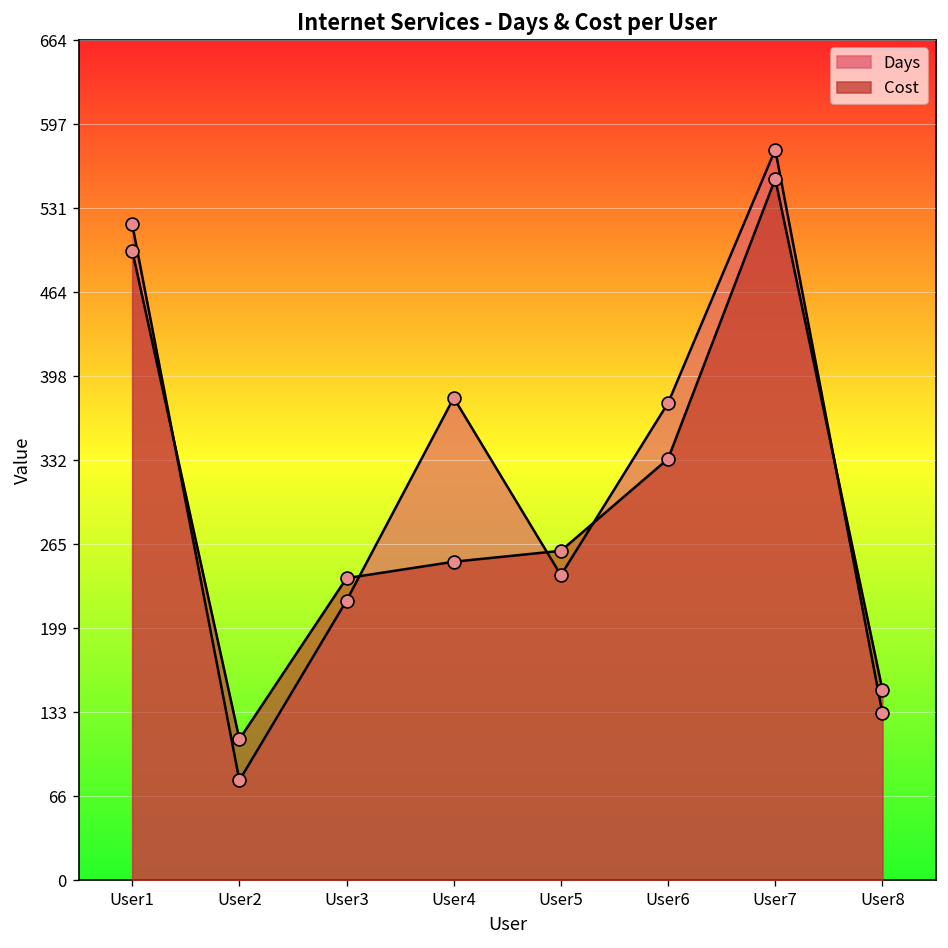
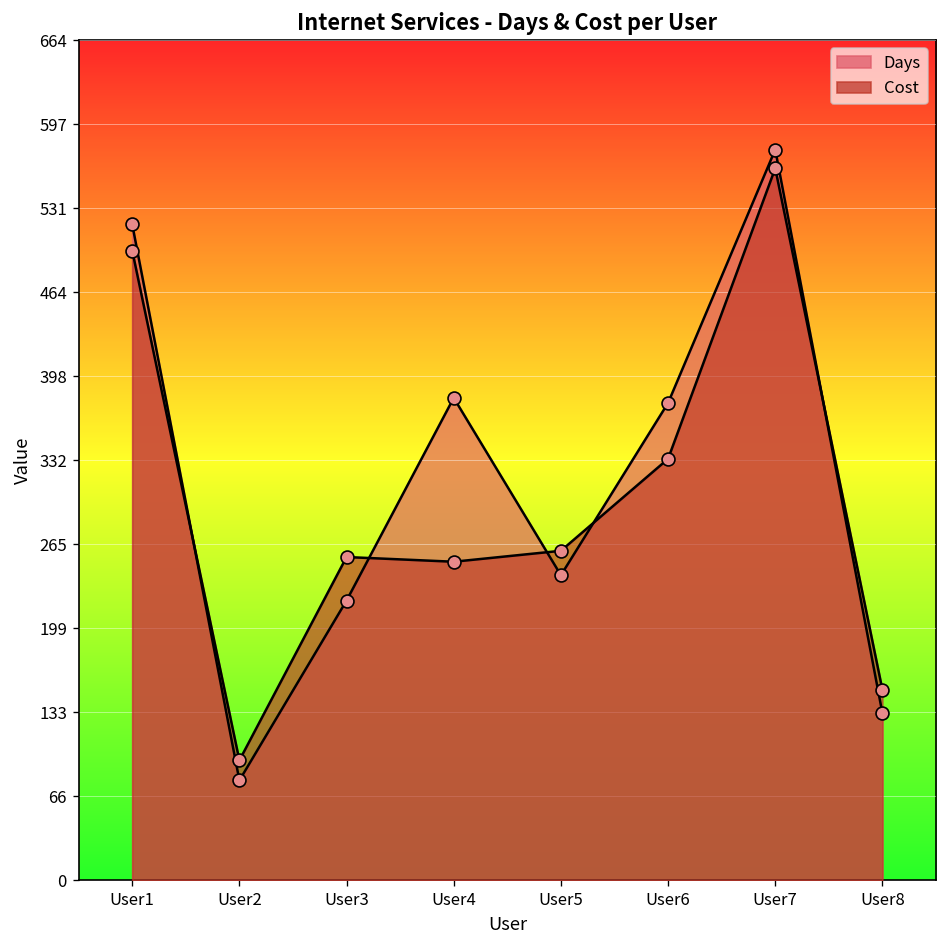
  {
    "Days": {
      "User1": 518,
      "User2": 79,
      "User3": 221,
      "User4": 381,
      "User5": 241,
      "User6": 377,
      "User7": 577,
      "User8": 132
    },
    "Cost": {
      "User1": 497,
-     "User2": 112,
-     "User3": 239,
+     "User2": 95,
+     "User3": 255,
      "User4": 252,
      "User5": 260,
      "User6": 333,
-     "User7": 554,
+     "User7": 562,
      "User8": 150
    }
  }
